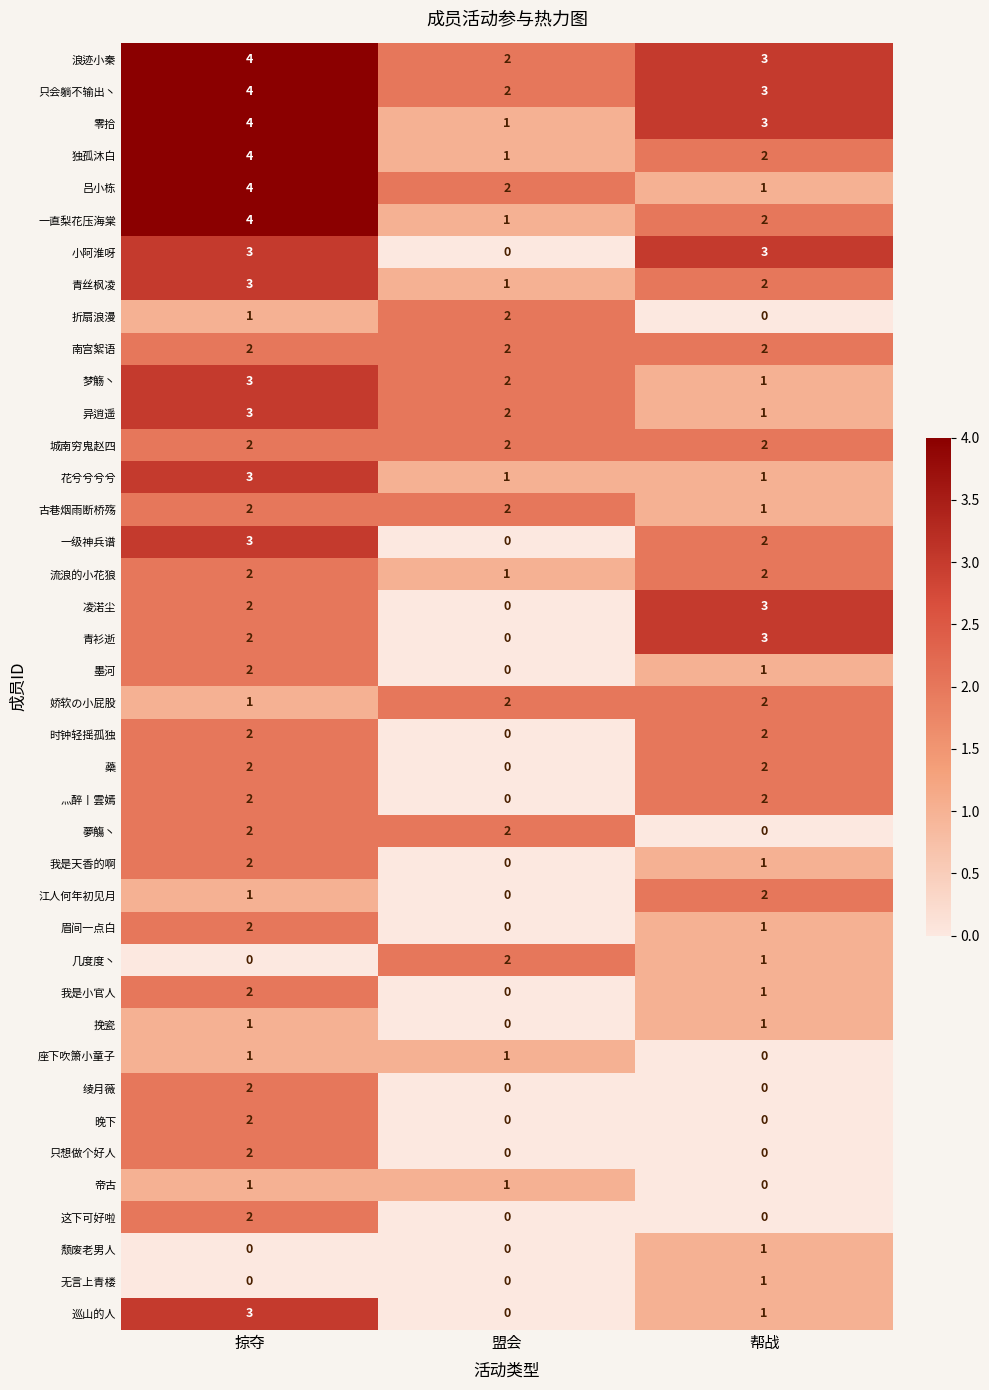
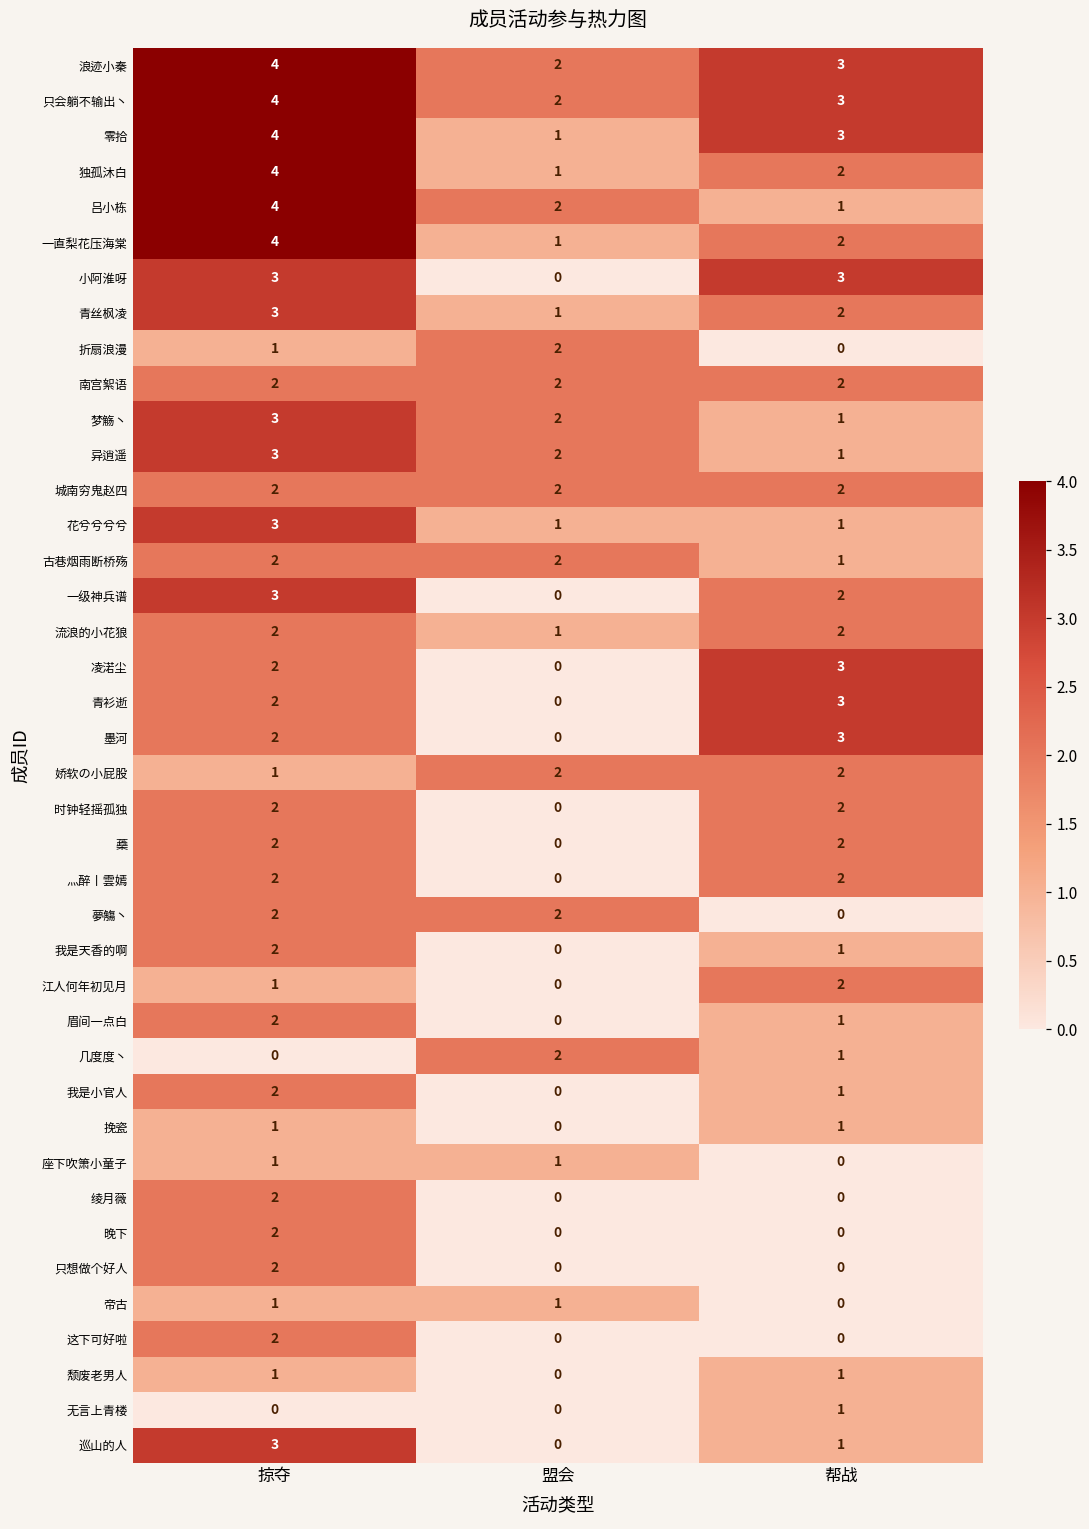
  {
    "浪迹小秦": {
      "掠夺": 4,
      "盟会": 2,
      "帮战": 3
    },
    "只会躺不输出丶": {
      "掠夺": 4,
      "盟会": 2,
      "帮战": 3
    },
    "零拾": {
      "掠夺": 4,
      "盟会": 1,
      "帮战": 3
    },
    "独孤沐白": {
      "掠夺": 4,
      "盟会": 1,
      "帮战": 2
    },
    "吕小栋": {
      "掠夺": 4,
      "盟会": 2,
      "帮战": 1
    },
    "一直梨花压海棠": {
      "掠夺": 4,
      "盟会": 1,
      "帮战": 2
    },
    "小阿淮呀": {
      "掠夺": 3,
      "盟会": 0,
      "帮战": 3
    },
    "青丝枫凌": {
      "掠夺": 3,
      "盟会": 1,
      "帮战": 2
    },
    "折扇浪漫": {
      "掠夺": 1,
      "盟会": 2,
      "帮战": 0
    },
    "南宫絮语": {
      "掠夺": 2,
      "盟会": 2,
      "帮战": 2
    },
    "梦觞丶": {
      "掠夺": 3,
      "盟会": 2,
      "帮战": 1
    },
    "异逍遥": {
      "掠夺": 3,
      "盟会": 2,
      "帮战": 1
    },
    "城南穷鬼赵四": {
      "掠夺": 2,
      "盟会": 2,
      "帮战": 2
    },
    "花兮兮兮兮": {
      "掠夺": 3,
      "盟会": 1,
      "帮战": 1
    },
    "古巷烟雨断桥殇": {
      "掠夺": 2,
      "盟会": 2,
      "帮战": 1
    },
    "一级神兵谱": {
      "掠夺": 3,
      "盟会": 0,
      "帮战": 2
    },
    "流浪的小花狼": {
      "掠夺": 2,
      "盟会": 1,
      "帮战": 2
    },
    "凌渃尘": {
      "掠夺": 2,
      "盟会": 0,
      "帮战": 3
    },
    "青衫逝": {
      "掠夺": 2,
      "盟会": 0,
      "帮战": 3
    },
    "墨河": {
      "掠夺": 2,
      "盟会": 0,
-     "帮战": 1
+     "帮战": 3
    },
    "娇软の小屁股": {
      "掠夺": 1,
      "盟会": 2,
      "帮战": 2
    },
    "时钟轻摇孤独": {
      "掠夺": 2,
      "盟会": 0,
      "帮战": 2
    },
    "蘃": {
      "掠夺": 2,
      "盟会": 0,
      "帮战": 2
    },
    "灬醉丨雲嫣": {
      "掠夺": 2,
      "盟会": 0,
      "帮战": 2
    },
    "夢觴丶": {
      "掠夺": 2,
      "盟会": 2,
      "帮战": 0
    },
    "我是天香的啊": {
      "掠夺": 2,
      "盟会": 0,
      "帮战": 1
    },
    "江人何年初见月": {
      "掠夺": 1,
      "盟会": 0,
      "帮战": 2
    },
    "眉间一点白": {
      "掠夺": 2,
      "盟会": 0,
      "帮战": 1
    },
    "几度度丶": {
      "掠夺": 0,
      "盟会": 2,
      "帮战": 1
    },
    "我是小官人": {
      "掠夺": 2,
      "盟会": 0,
      "帮战": 1
    },
    "挽瓷": {
      "掠夺": 1,
      "盟会": 0,
      "帮战": 1
    },
    "座下吹箫小童子": {
      "掠夺": 1,
      "盟会": 1,
      "帮战": 0
    },
    "绫月薇": {
      "掠夺": 2,
      "盟会": 0,
      "帮战": 0
    },
    "晚下": {
      "掠夺": 2,
      "盟会": 0,
      "帮战": 0
    },
    "只想做个好人": {
      "掠夺": 2,
      "盟会": 0,
      "帮战": 0
    },
    "帝古": {
      "掠夺": 1,
      "盟会": 1,
      "帮战": 0
    },
    "这下可好啦": {
      "掠夺": 2,
      "盟会": 0,
      "帮战": 0
    },
    "颓废老男人": {
-     "掠夺": 0,
+     "掠夺": 1,
      "盟会": 0,
      "帮战": 1
    },
    "无言上青楼": {
      "掠夺": 0,
      "盟会": 0,
      "帮战": 1
    },
    "巡山的人": {
      "掠夺": 3,
      "盟会": 0,
      "帮战": 1
    }
  }
